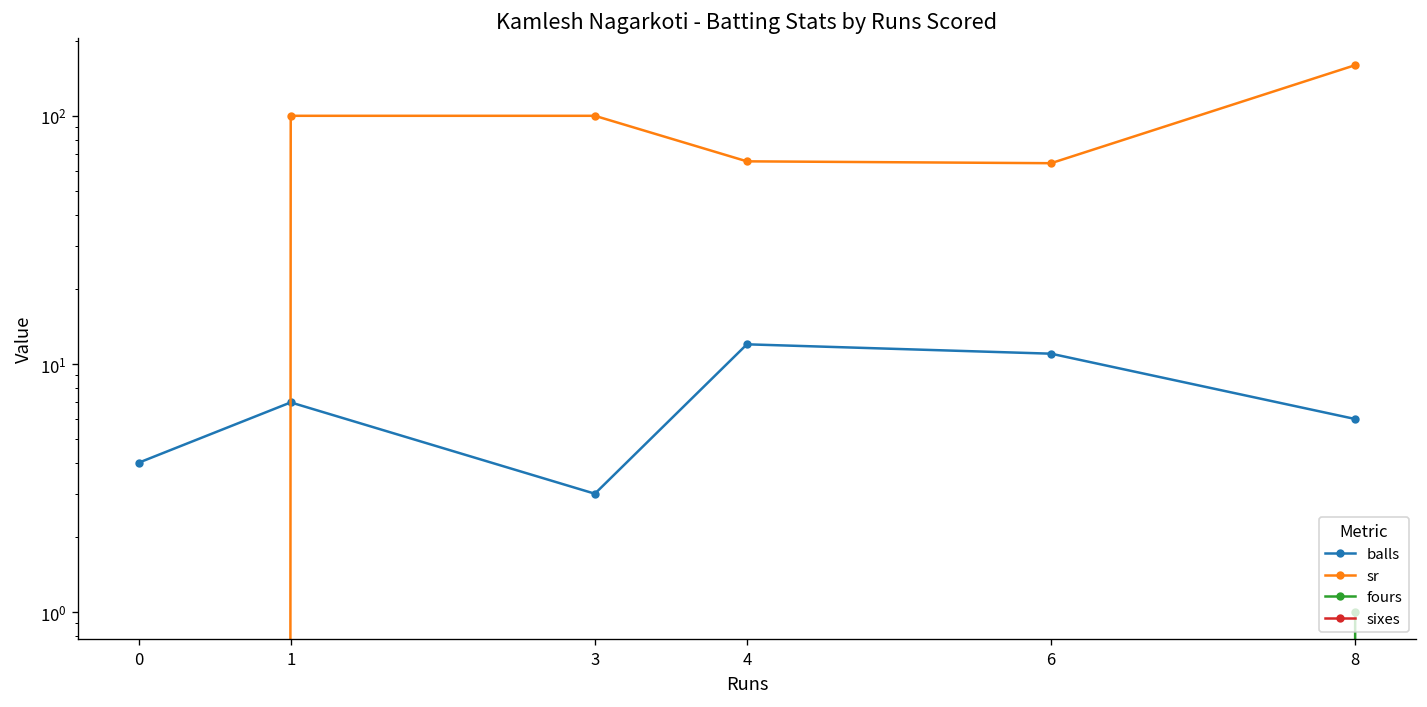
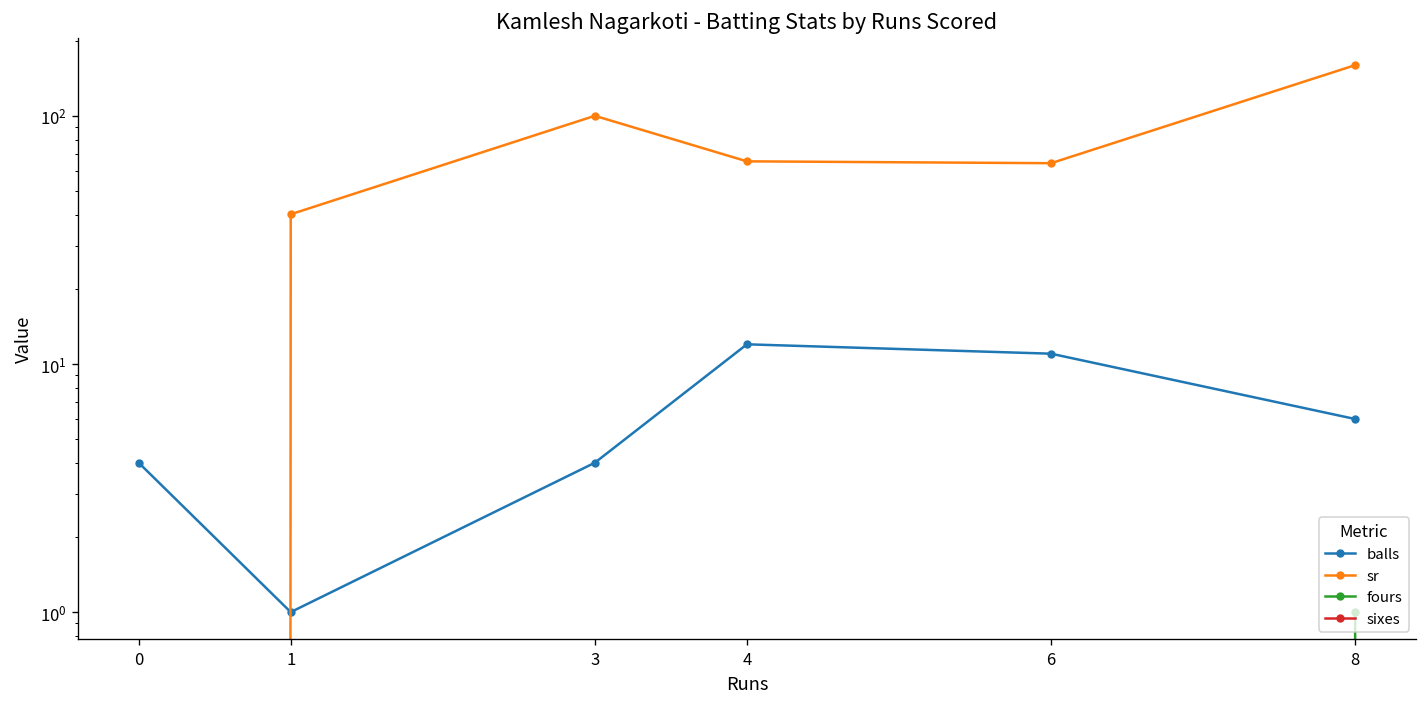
  {
    "balls": {
      "0": 4,
-     "1": 7,
-     "3": 3,
+     "1": 1,
+     "3": 4,
      "4": 12,
      "6": 11,
      "8": 6
    },
    "sr": {
-     "1": 100,
+     "1": 40,
      "3": 100,
      "4": 66,
      "6": 64,
      "8": 160
    }
  }
